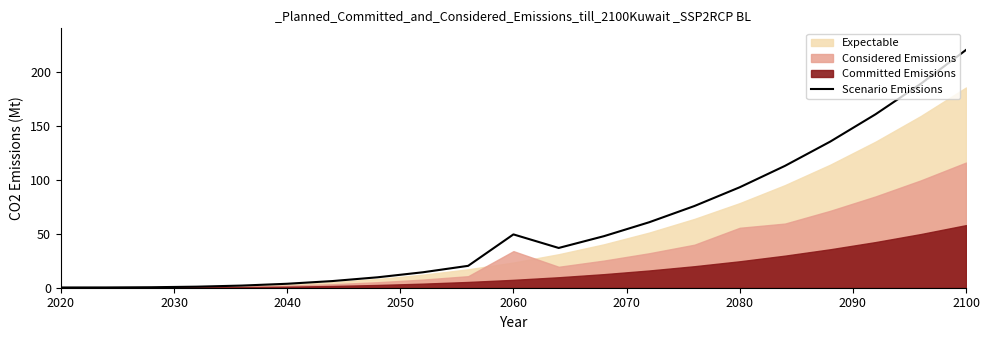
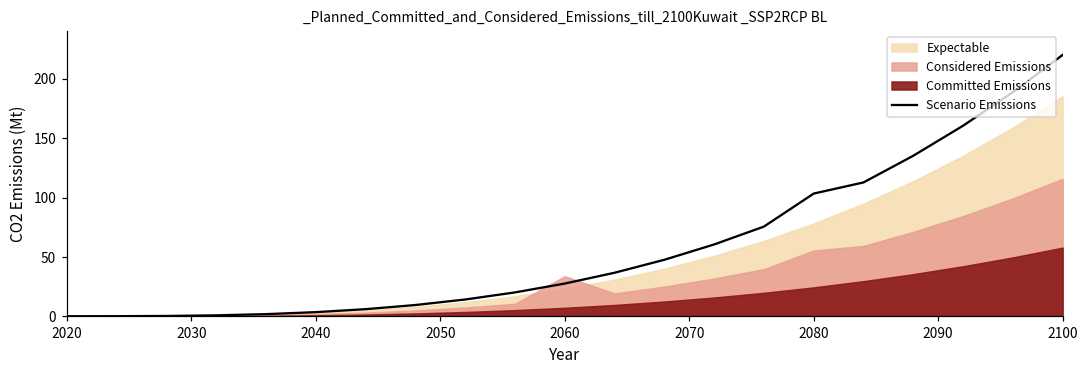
  {
    "Scenario Emissions": {
-     "2060": 49,
-     "2080": 93,
+     "2060": 28,
+     "2080": 103,
      "2100": 220
    },
    "Expectable": {
      "2060": 23,
      "2080": 78,
      "2100": 185
    },
    "Considered Emissions": {
      "2060": 34,
      "2080": 55,
      "2100": 116
    },
    "Committed Emissions": {
      "2060": 7,
      "2080": 24,
      "2100": 58
    }
  }
